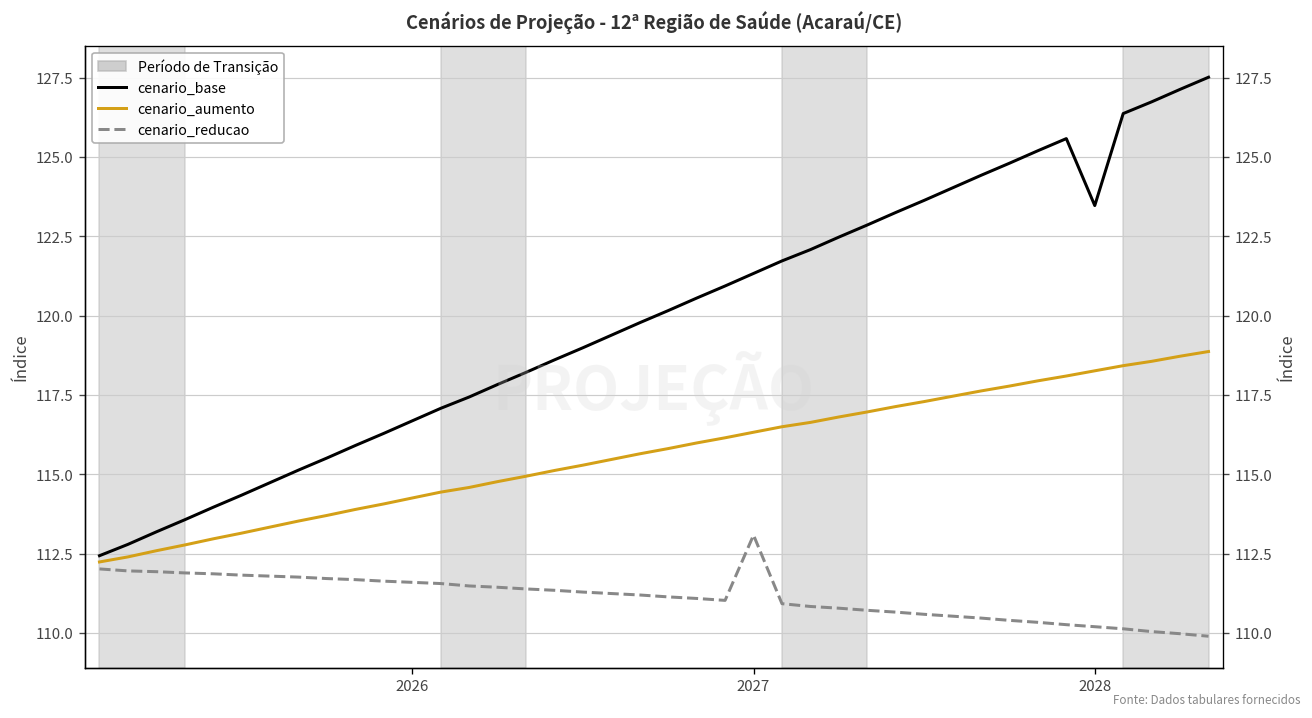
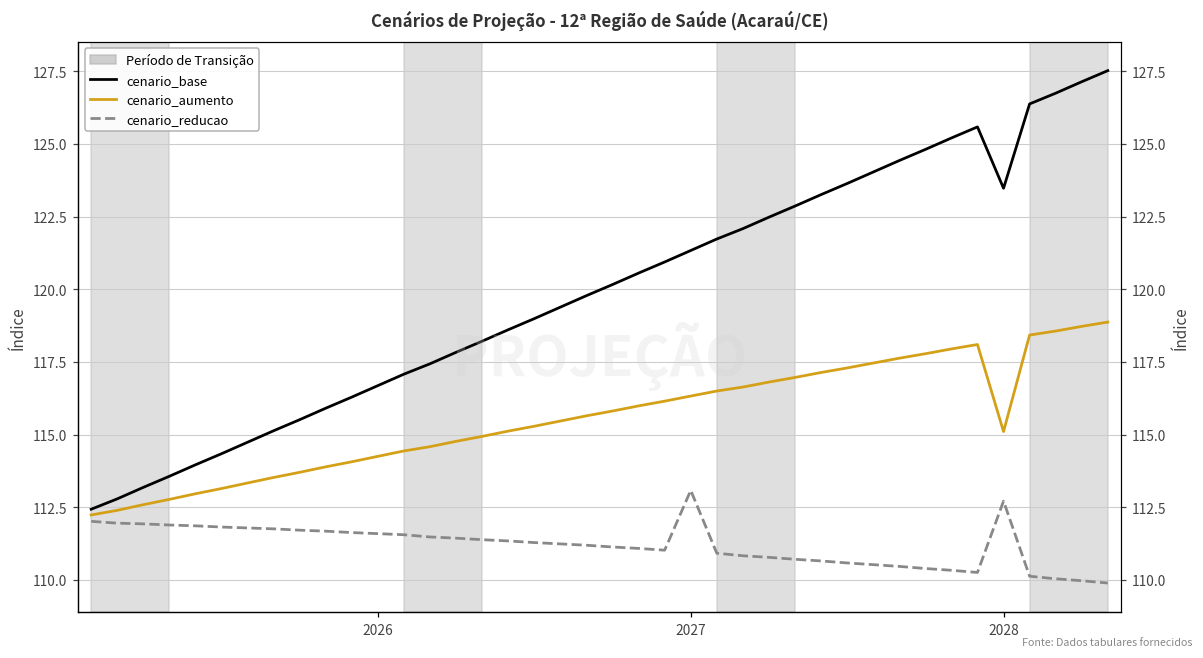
  {
    "cenario_base": {
      "2026": 116.7,
      "2027": 121.3,
      "2028": 123.5
    },
    "cenario_aumento": {
      "2026": 114.3,
      "2027": 116.3,
-     "2028": 118.3
+     "2028": 115.1
    },
    "cenario_reducao": {
      "2026": 111.6,
      "2027": 113.1,
-     "2028": 110.2
+     "2028": 112.7
    }
  }
